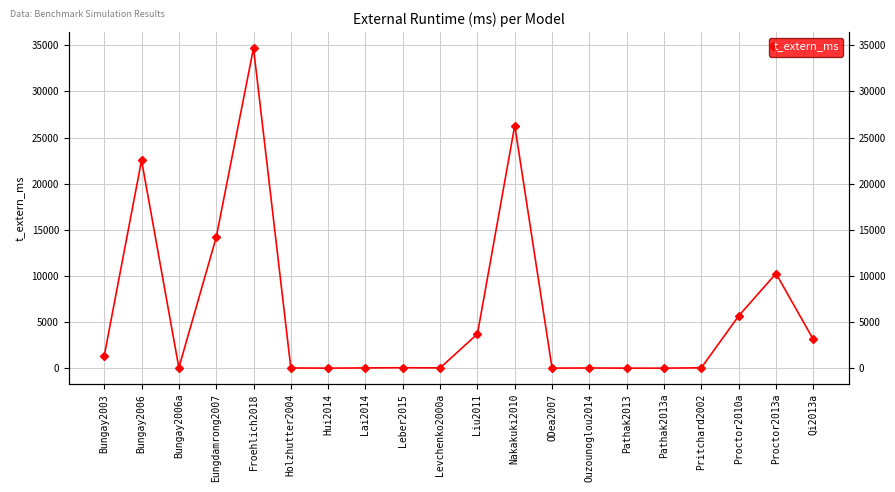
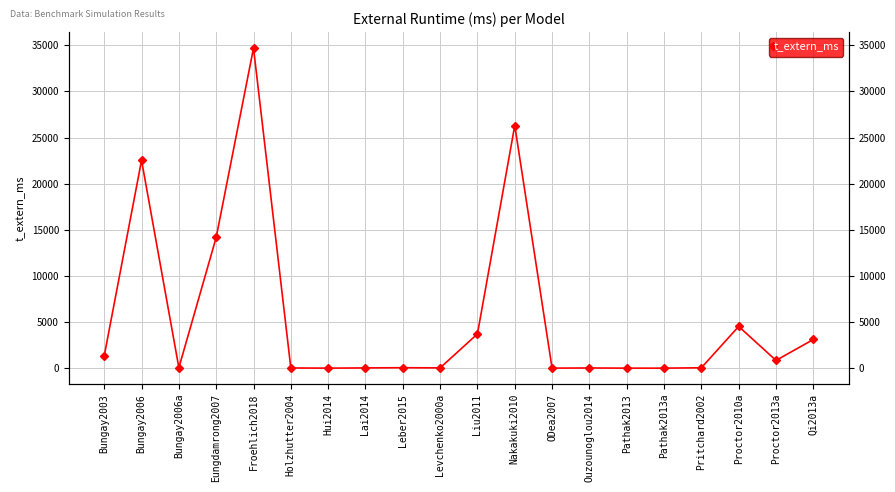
  {
    "Bungay2003": 1000,
    "Bungay2006": 23000,
    "Bungay2006a": 0,
    "Eungdamrong2007": 14000,
    "Froehlich2018": 35000,
    "Holzhutter2004": 0,
    "Hui2014": 0,
    "Lai2014": 0,
    "Leber2015": 0,
    "Levchenko2000a": 0,
    "Liu2011": 4000,
    "Nakakuki2010": 26000,
    "ODea2007": 0,
    "Ouzounoglou2014": 0,
    "Pathak2013": 0,
    "Pathak2013a": 0,
    "Pritchard2002": 0,
-   "Proctor2010a": 6000,
-   "Proctor2013a": 10000,
+   "Proctor2010a": 5000,
+   "Proctor2013a": 1000,
    "Qi2013a": 3000
  }
